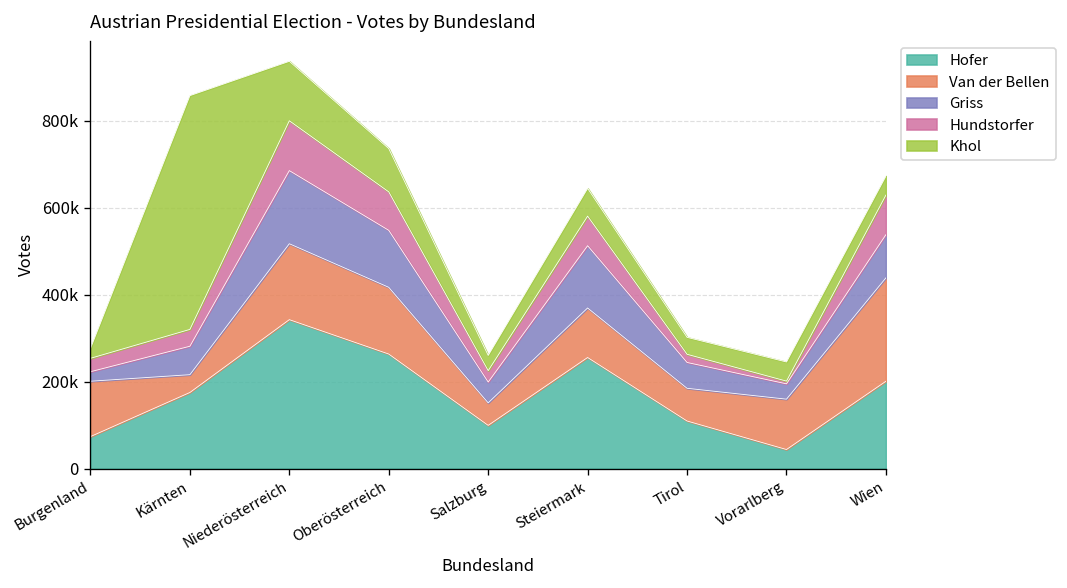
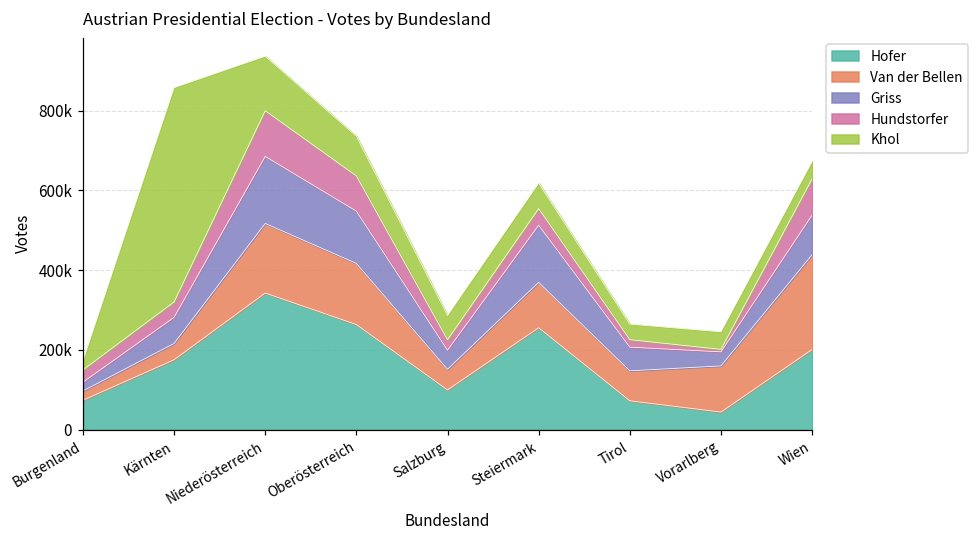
  {
    "Hofer": {
      "Burgenland": 70000,
      "Kärnten": 180000,
      "Niederösterreich": 340000,
      "Oberösterreich": 260000,
      "Salzburg": 100000,
      "Steiermark": 260000,
-     "Tirol": 110000,
+     "Tirol": 70000,
      "Vorarlberg": 40000,
      "Wien": 200000
    },
    "Van der Bellen": {
-     "Burgenland": 130000,
+     "Burgenland": 20000,
      "Kärnten": 40000,
      "Niederösterreich": 170000,
      "Oberösterreich": 150000,
      "Salzburg": 50000,
      "Steiermark": 110000,
      "Tirol": 80000,
      "Vorarlberg": 120000,
      "Wien": 240000
    },
    "Griss": {
      "Burgenland": 20000,
      "Kärnten": 70000,
      "Niederösterreich": 170000,
      "Oberösterreich": 130000,
      "Salzburg": 50000,
      "Steiermark": 140000,
      "Tirol": 60000,
      "Wien": 100000
    },
    "Hundstorfer": {
      "Burgenland": 30000,
      "Kärnten": 40000,
      "Niederösterreich": 110000,
      "Oberösterreich": 90000,
      "Salzburg": 30000,
-     "Steiermark": 70000,
+     "Steiermark": 40000,
      "Tirol": 20000,
      "Wien": 90000
    },
    "Khol": {
      "Burgenland": 20000,
      "Kärnten": 540000,
      "Niederösterreich": 140000,
      "Oberösterreich": 100000,
-     "Salzburg": 40000,
+     "Salzburg": 60000,
      "Steiermark": 60000,
      "Tirol": 40000,
      "Vorarlberg": 40000,
      "Wien": 40000
    }
  }
